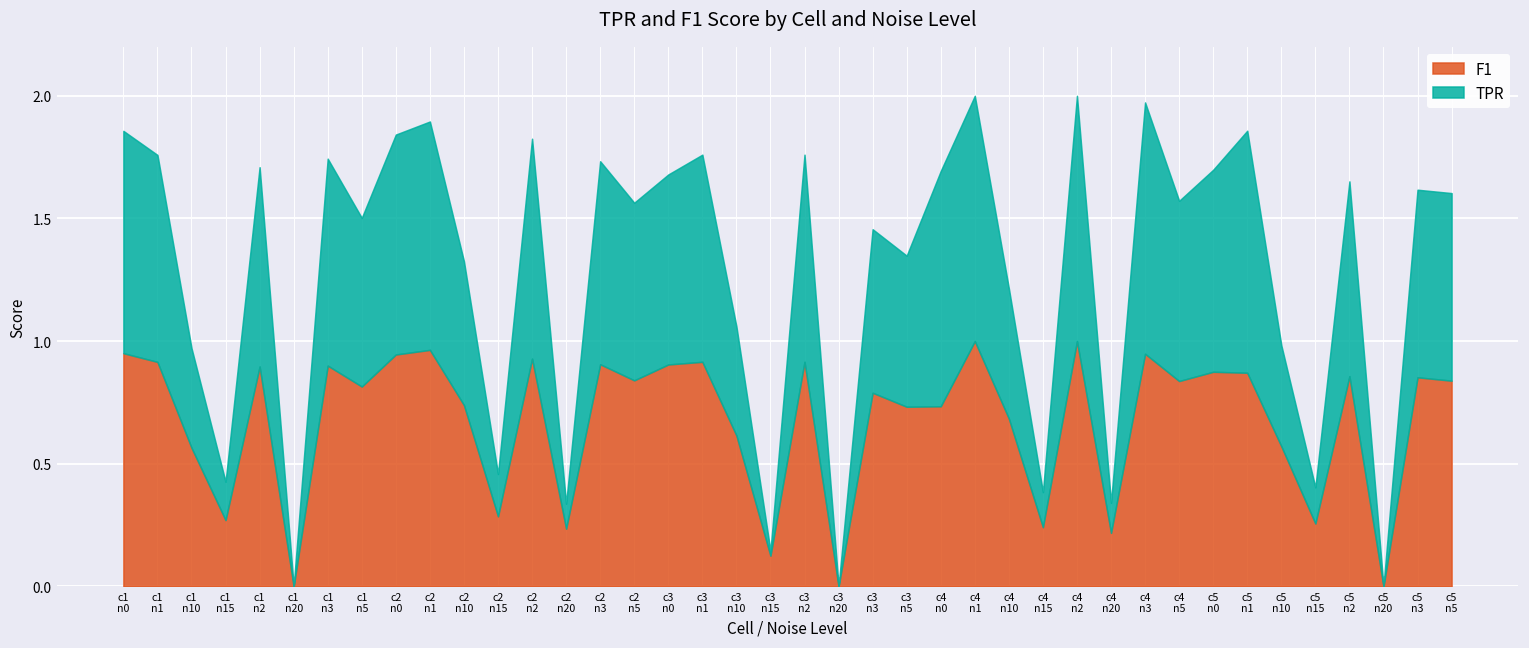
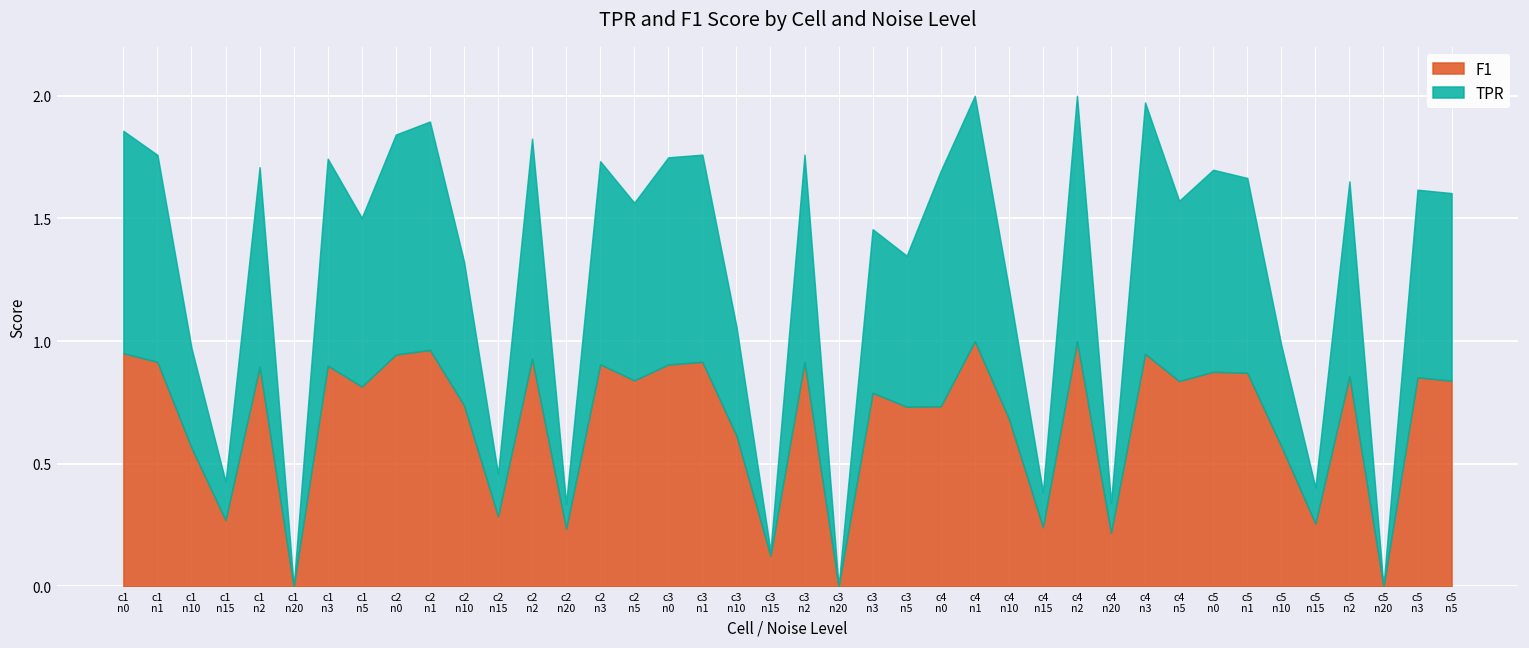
  {
    "F1": {
      "c1 n0": 0.95,
      "c1 n1": 0.92,
      "c1 n10": 0.57,
      "c1 n15": 0.27,
      "c1 n2": 0.90,
      "c1 n3": 0.90,
      "c1 n5": 0.81,
      "c2 n0": 0.95,
      "c2 n1": 0.96,
      "c2 n10": 0.74,
      "c2 n15": 0.29,
      "c2 n2": 0.93,
      "c2 n20": 0.24,
      "c2 n3": 0.91,
      "c2 n5": 0.84,
      "c3 n0": 0.90,
      "c3 n1": 0.92,
      "c3 n10": 0.62,
      "c3 n15": 0.13,
      "c3 n2": 0.92,
      "c3 n3": 0.79,
      "c3 n5": 0.73,
      "c4 n0": 0.73,
      "c4 n1": 1.00,
      "c4 n10": 0.68,
      "c4 n15": 0.24,
      "c4 n2": 1.00,
      "c4 n20": 0.22,
      "c4 n3": 0.95,
      "c4 n5": 0.84,
      "c5 n0": 0.88,
      "c5 n1": 0.87,
      "c5 n10": 0.57,
      "c5 n15": 0.26,
      "c5 n2": 0.86,
      "c5 n3": 0.85,
      "c5 n5": 0.84
    },
    "TPR": {
      "c1 n0": 0.91,
      "c1 n1": 0.84,
      "c1 n10": 0.41,
      "c1 n15": 0.16,
      "c1 n2": 0.81,
      "c1 n3": 0.84,
      "c1 n5": 0.69,
      "c2 n0": 0.90,
      "c2 n1": 0.93,
      "c2 n10": 0.59,
      "c2 n15": 0.17,
      "c2 n2": 0.90,
      "c2 n20": 0.10,
      "c2 n3": 0.83,
      "c2 n5": 0.72,
-     "c3 n0": 0.77,
+     "c3 n0": 0.84,
      "c3 n1": 0.84,
      "c3 n10": 0.44,
      "c3 n15": 0.02,
      "c3 n2": 0.84,
      "c3 n3": 0.67,
      "c3 n5": 0.62,
      "c4 n0": 0.96,
      "c4 n1": 1.00,
      "c4 n10": 0.53,
      "c4 n15": 0.14,
      "c4 n2": 1.00,
      "c4 n20": 0.12,
      "c4 n3": 1.02,
      "c4 n5": 0.73,
      "c5 n0": 0.82,
-     "c5 n1": 0.99,
+     "c5 n1": 0.79,
      "c5 n10": 0.41,
      "c5 n15": 0.15,
      "c5 n2": 0.79,
      "c5 n3": 0.76,
      "c5 n5": 0.76
    }
  }
